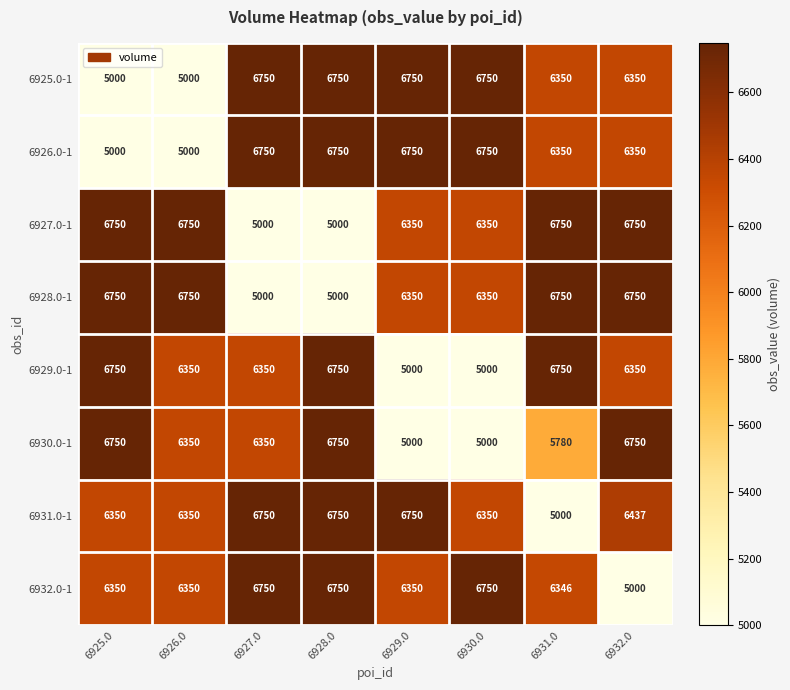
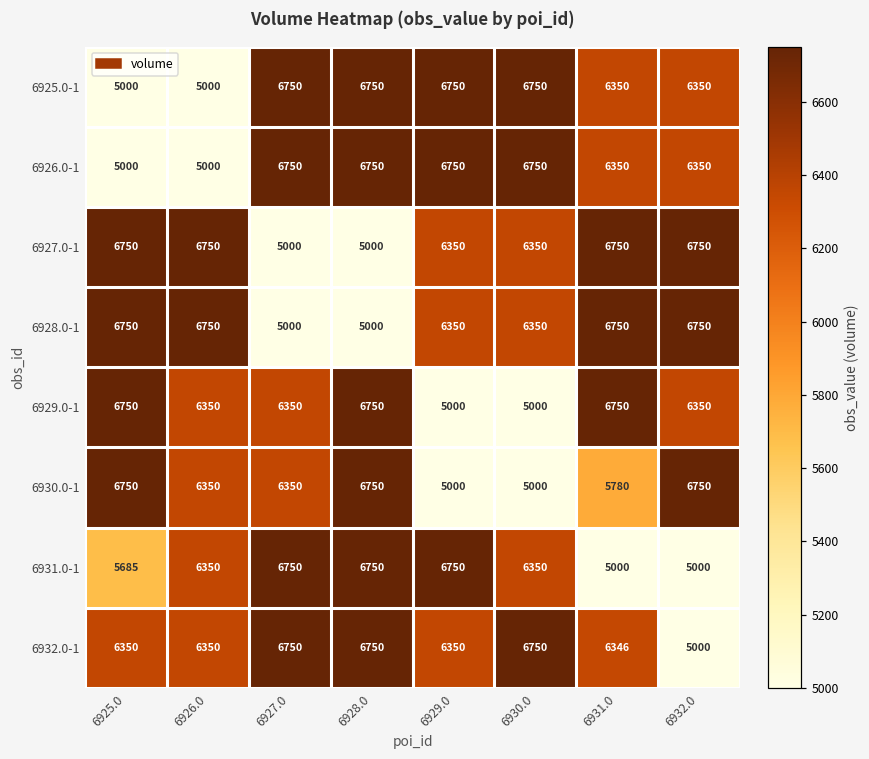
  {
    "6925.0-1": {
      "6925.0": 5000,
      "6926.0": 5000,
      "6927.0": 6750,
      "6928.0": 6750,
      "6929.0": 6750,
      "6930.0": 6750,
      "6931.0": 6350,
      "6932.0": 6350
    },
    "6926.0-1": {
      "6925.0": 5000,
      "6926.0": 5000,
      "6927.0": 6750,
      "6928.0": 6750,
      "6929.0": 6750,
      "6930.0": 6750,
      "6931.0": 6350,
      "6932.0": 6350
    },
    "6927.0-1": {
      "6925.0": 6750,
      "6926.0": 6750,
      "6927.0": 5000,
      "6928.0": 5000,
      "6929.0": 6350,
      "6930.0": 6350,
      "6931.0": 6750,
      "6932.0": 6750
    },
    "6928.0-1": {
      "6925.0": 6750,
      "6926.0": 6750,
      "6927.0": 5000,
      "6928.0": 5000,
      "6929.0": 6350,
      "6930.0": 6350,
      "6931.0": 6750,
      "6932.0": 6750
    },
    "6929.0-1": {
      "6925.0": 6750,
      "6926.0": 6350,
      "6927.0": 6350,
      "6928.0": 6750,
      "6929.0": 5000,
      "6930.0": 5000,
      "6931.0": 6750,
      "6932.0": 6350
    },
    "6930.0-1": {
      "6925.0": 6750,
      "6926.0": 6350,
      "6927.0": 6350,
      "6928.0": 6750,
      "6929.0": 5000,
      "6930.0": 5000,
      "6931.0": 5780,
      "6932.0": 6750
    },
    "6931.0-1": {
-     "6925.0": 6350,
+     "6925.0": 5685,
      "6926.0": 6350,
      "6927.0": 6750,
      "6928.0": 6750,
      "6929.0": 6750,
      "6930.0": 6350,
      "6931.0": 5000,
-     "6932.0": 6437
+     "6932.0": 5000
    },
    "6932.0-1": {
      "6925.0": 6350,
      "6926.0": 6350,
      "6927.0": 6750,
      "6928.0": 6750,
      "6929.0": 6350,
      "6930.0": 6750,
      "6931.0": 6346,
      "6932.0": 5000
    }
  }
